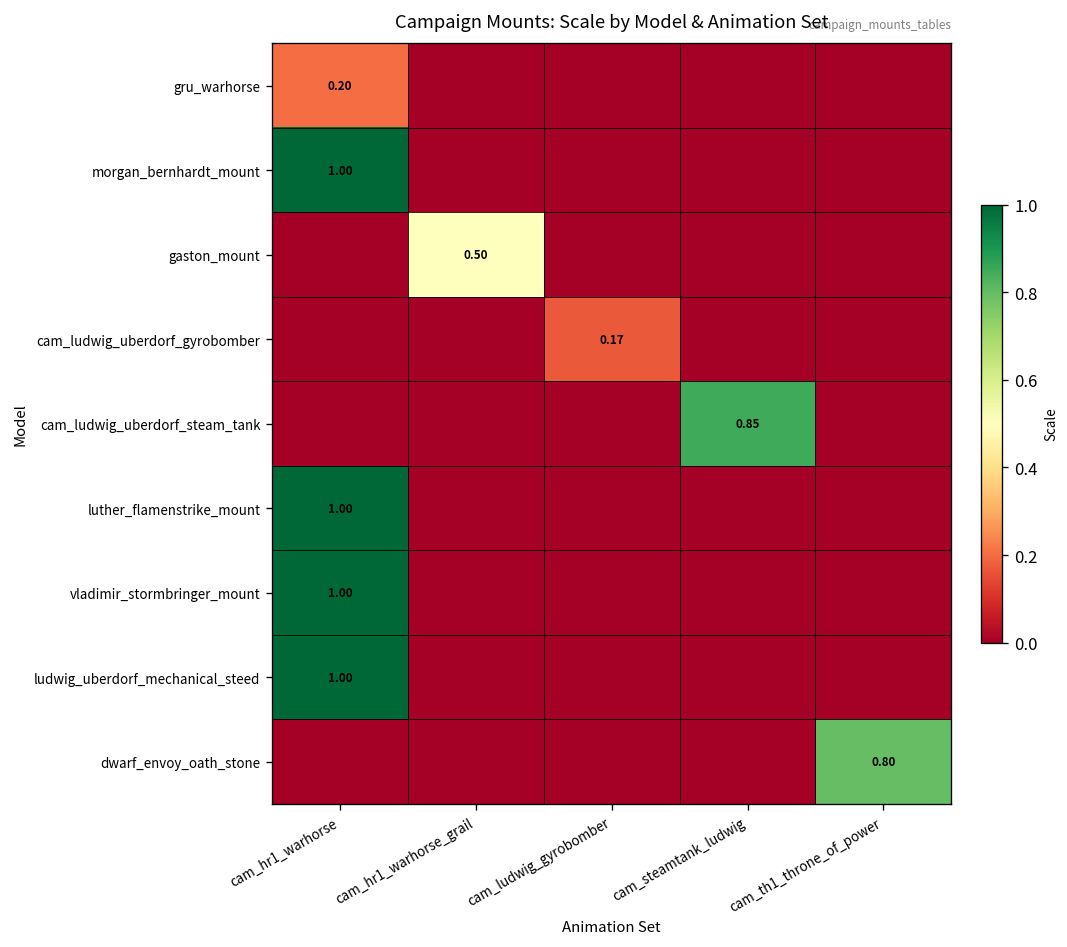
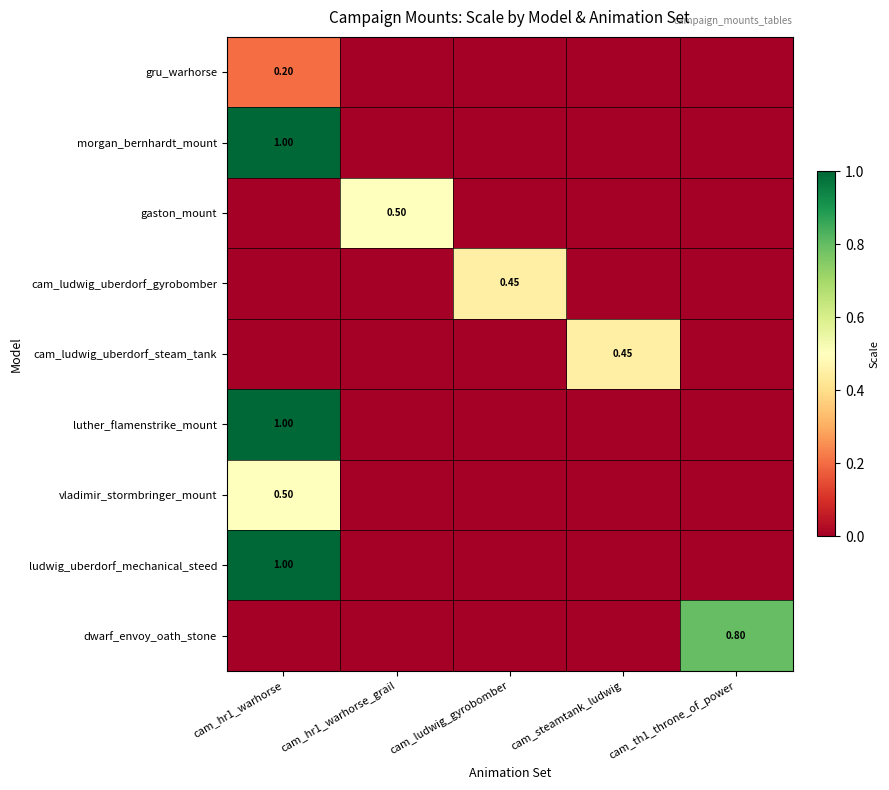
  {
    "gru_warhorse": {
      "cam_hr1_warhorse": 0.20
    },
    "morgan_bernhardt_mount": {
      "cam_hr1_warhorse": 1.00
    },
    "gaston_mount": {
      "cam_hr1_warhorse_grail": 0.50
    },
    "cam_ludwig_uberdorf_gyrobomber": {
-     "cam_ludwig_gyrobomber": 0.17
+     "cam_ludwig_gyrobomber": 0.45
    },
    "cam_ludwig_uberdorf_steam_tank": {
-     "cam_steamtank_ludwig": 0.85
+     "cam_steamtank_ludwig": 0.45
    },
    "luther_flamenstrike_mount": {
      "cam_hr1_warhorse": 1.00
    },
    "vladimir_stormbringer_mount": {
-     "cam_hr1_warhorse": 1.00
+     "cam_hr1_warhorse": 0.50
    },
    "ludwig_uberdorf_mechanical_steed": {
      "cam_hr1_warhorse": 1.00
    },
    "dwarf_envoy_oath_stone": {
      "cam_th1_throne_of_power": 0.80
    }
  }
